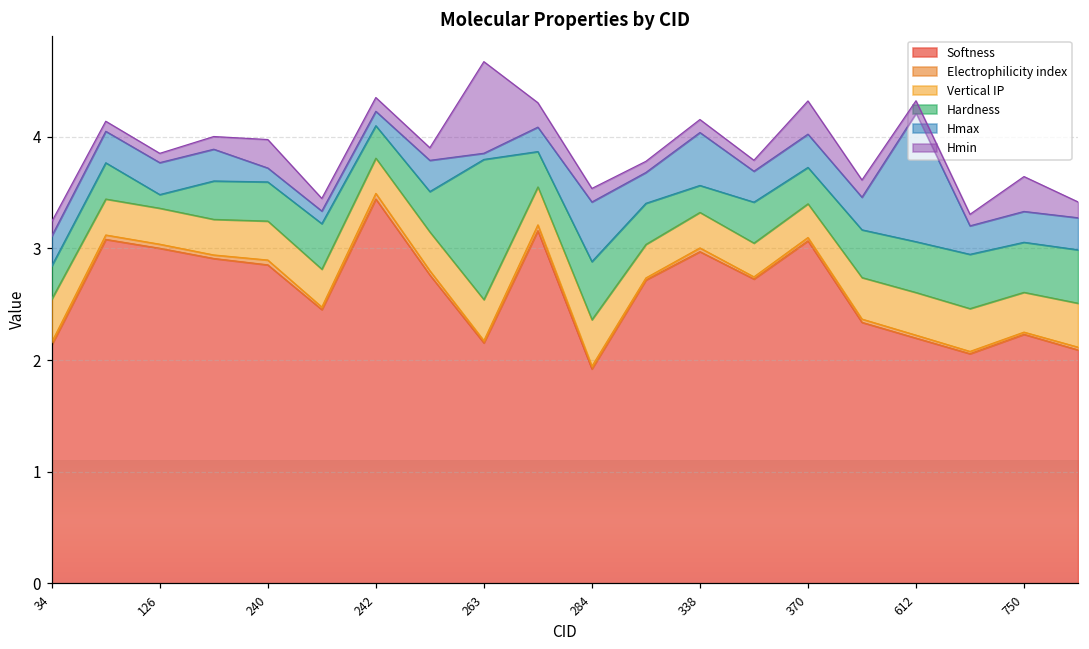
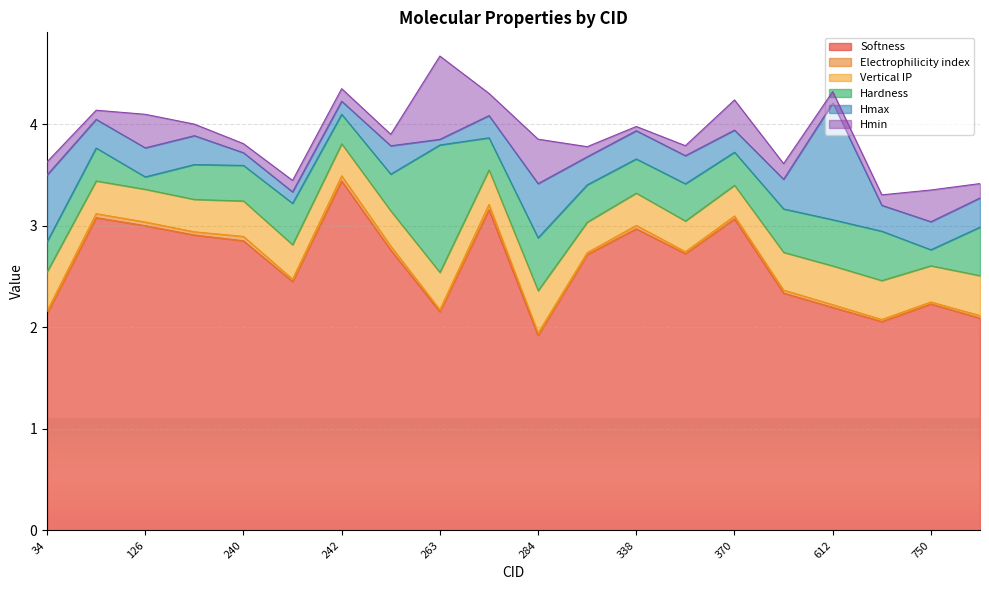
  {
    "Hardness": {
      "34": 0.30,
      "126": 0.12,
      "240": 0.35,
      "242": 0.29,
      "263": 1.26,
      "284": 0.52,
-     "338": 0.24,
+     "338": 0.34,
      "370": 0.33,
      "612": 0.46,
-     "750": 0.45
+     "750": 0.16
    },
    "Hmax": {
-     "34": 0.27,
+     "34": 0.66,
      "126": 0.29,
      "240": 0.12,
      "242": 0.13,
      "263": 0.06,
      "284": 0.53,
-     "338": 0.47,
-     "370": 0.30,
+     "338": 0.28,
+     "370": 0.22,
      "750": 0.28
    },
    "Hmin": {
      "34": 0.13,
-     "126": 0.08,
-     "240": 0.25,
+     "126": 0.33,
+     "240": 0.09,
      "242": 0.12,
      "263": 0.82,
-     "284": 0.12,
-     "338": 0.12,
+     "284": 0.44,
+     "338": 0.04,
      "370": 0.30,
      "750": 0.31
    }
  }
